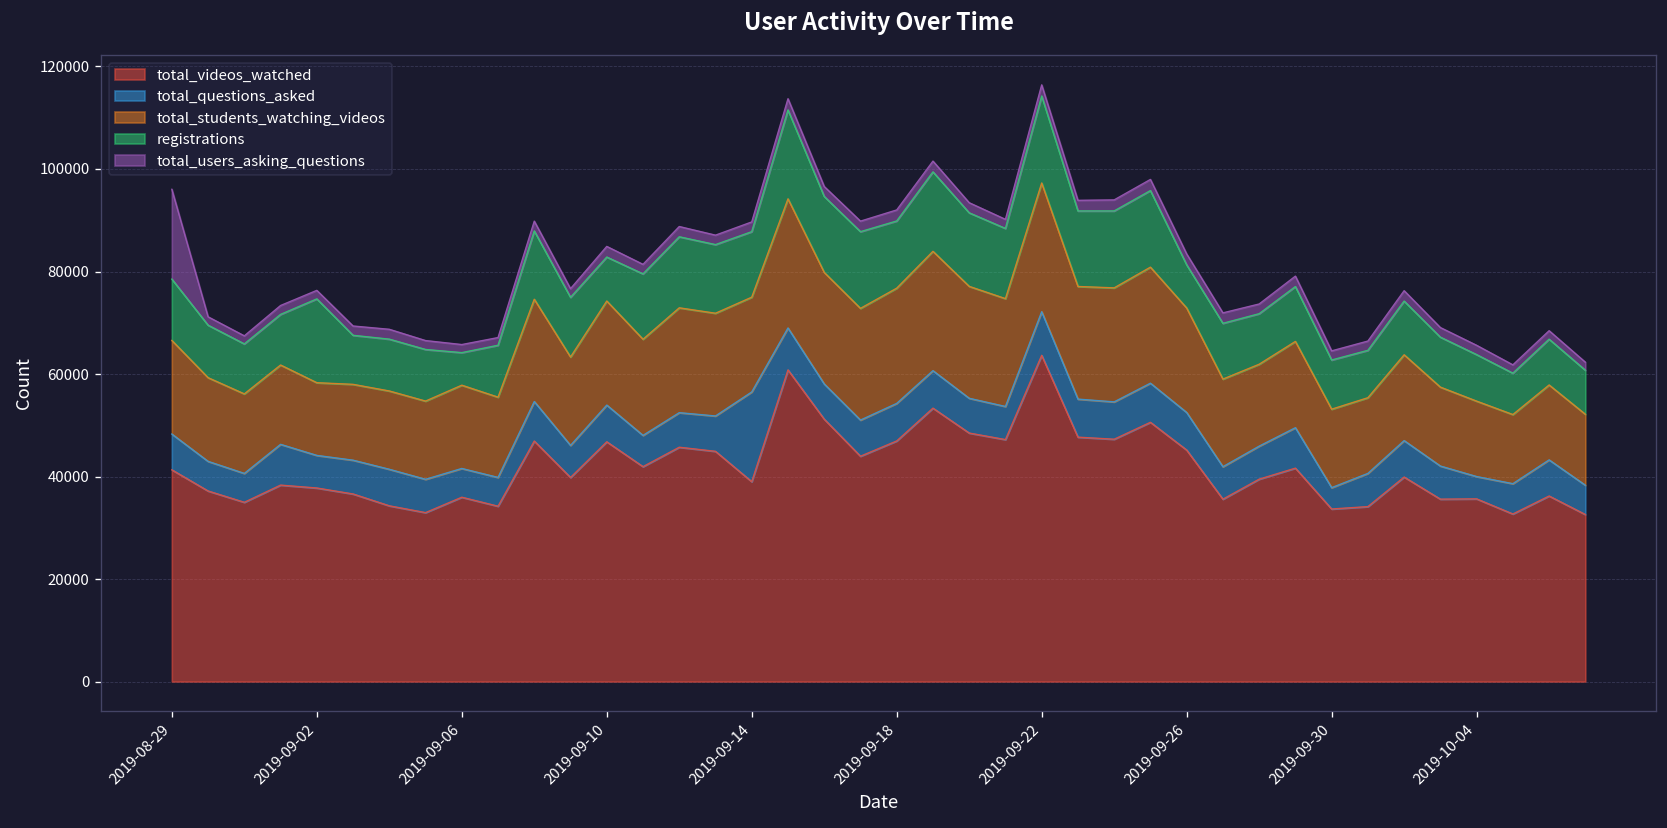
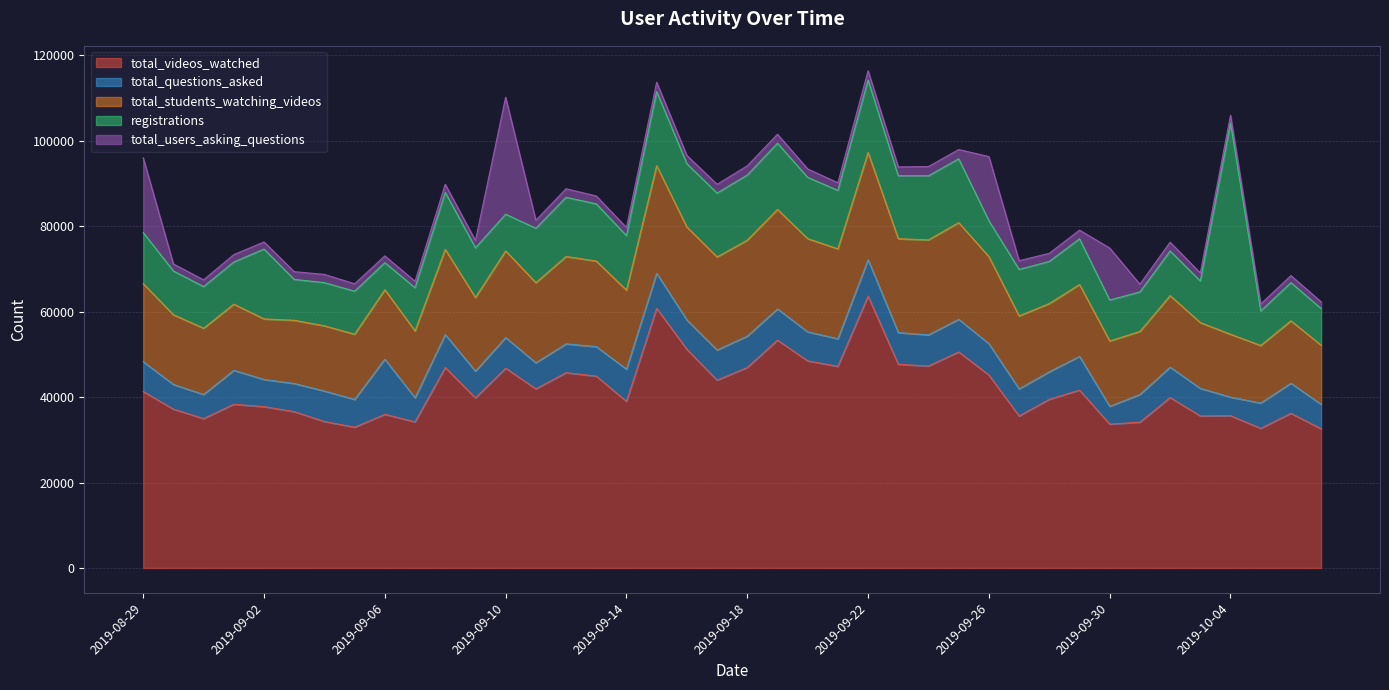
  {
    "total_questions_asked": {
      "2019-08-29": 7000,
      "2019-09-02": 6000,
-     "2019-09-06": 6000,
+     "2019-09-06": 13000,
      "2019-09-10": 7000,
-     "2019-09-14": 18000,
+     "2019-09-14": 8000,
      "2019-09-18": 7000,
      "2019-09-22": 9000,
      "2019-09-26": 7000,
      "2019-09-30": 4000,
      "2019-10-04": 4000
    },
    "registrations": {
      "2019-08-29": 12000,
      "2019-09-02": 16000,
      "2019-09-06": 6000,
      "2019-09-10": 9000,
      "2019-09-14": 13000,
-     "2019-09-18": 13000,
+     "2019-09-18": 15000,
      "2019-09-22": 17000,
      "2019-09-26": 8000,
      "2019-09-30": 10000,
-     "2019-10-04": 9000
+     "2019-10-04": 49000
    },
    "total_users_asking_questions": {
      "2019-08-29": 18000,
      "2019-09-02": 2000,
      "2019-09-06": 2000,
-     "2019-09-10": 2000,
+     "2019-09-10": 27000,
      "2019-09-14": 2000,
      "2019-09-18": 2000,
      "2019-09-22": 2000,
-     "2019-09-26": 2000,
-     "2019-09-30": 2000,
+     "2019-09-26": 15000,
+     "2019-09-30": 12000,
      "2019-10-04": 2000
    }
  }
